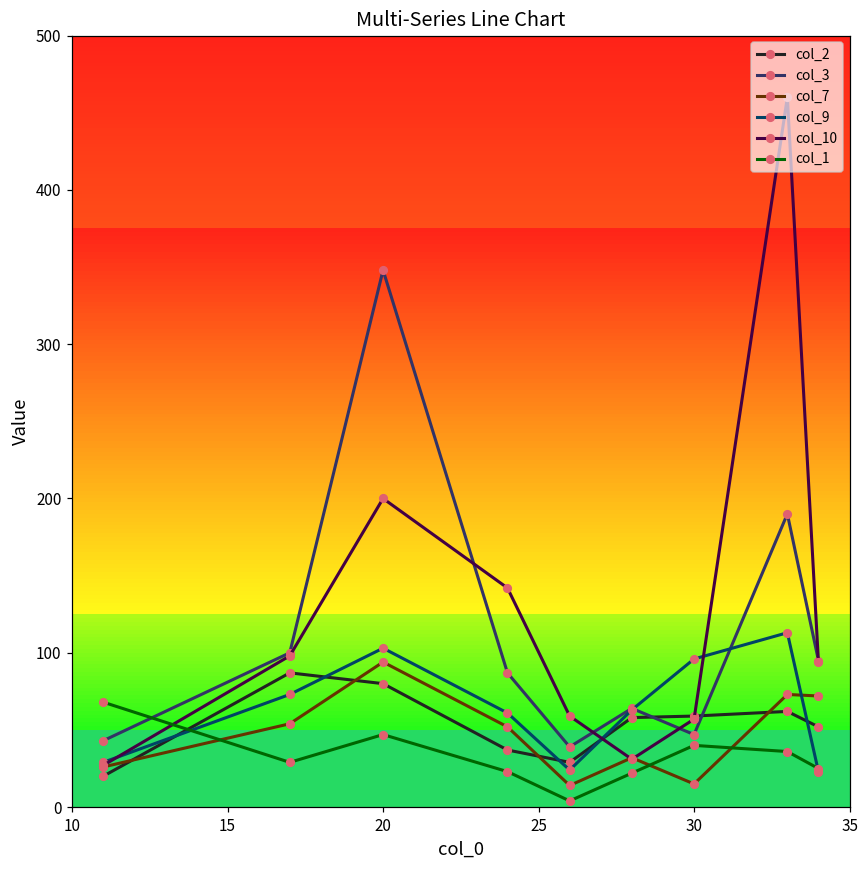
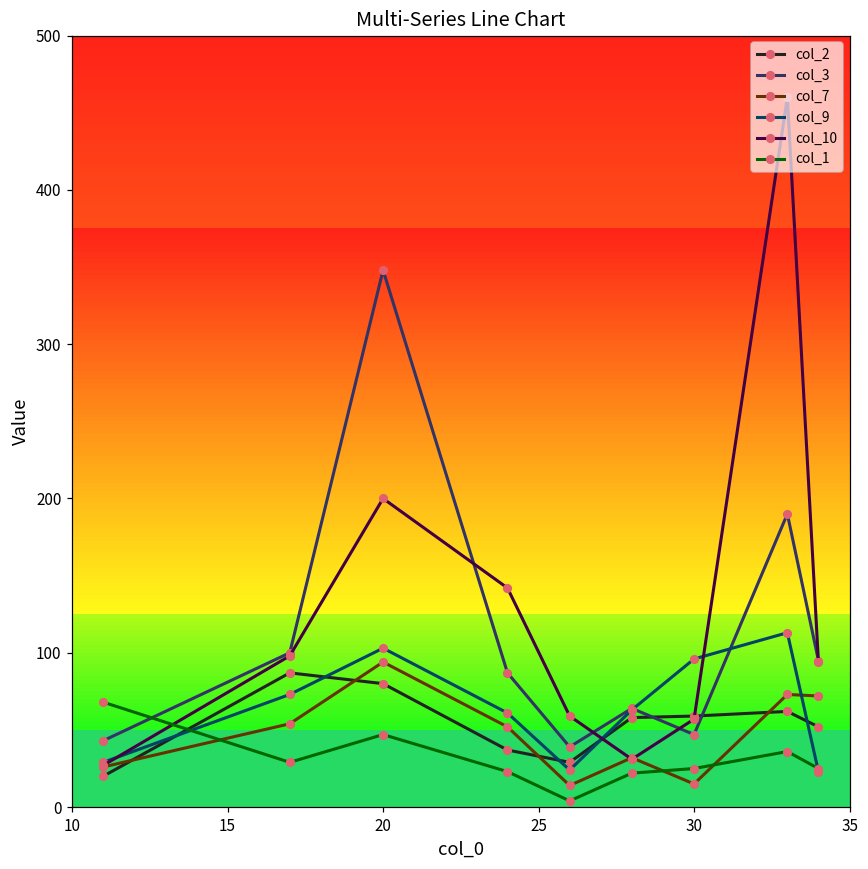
  {
    "col_7": {
      "20": 94,
      "30": 15
    },
    "col_1": {
      "20": 47,
-     "30": 40
+     "30": 25
    }
  }
